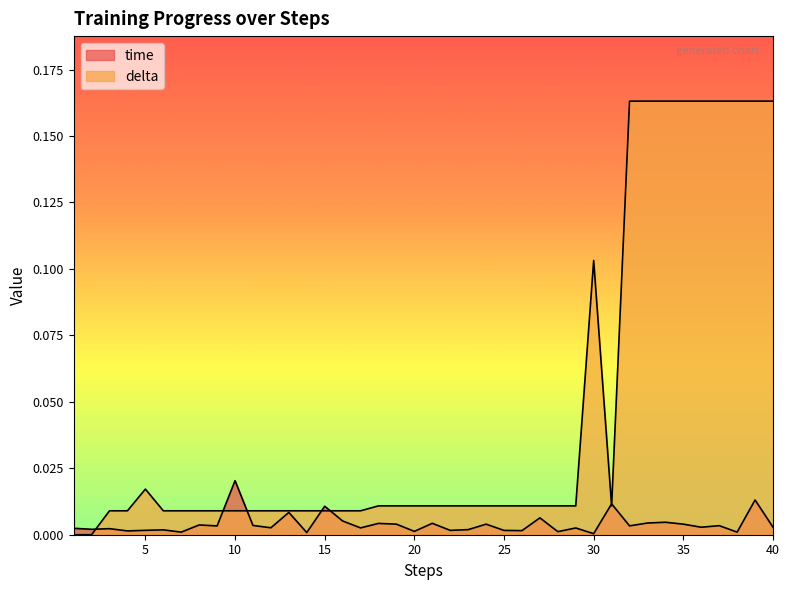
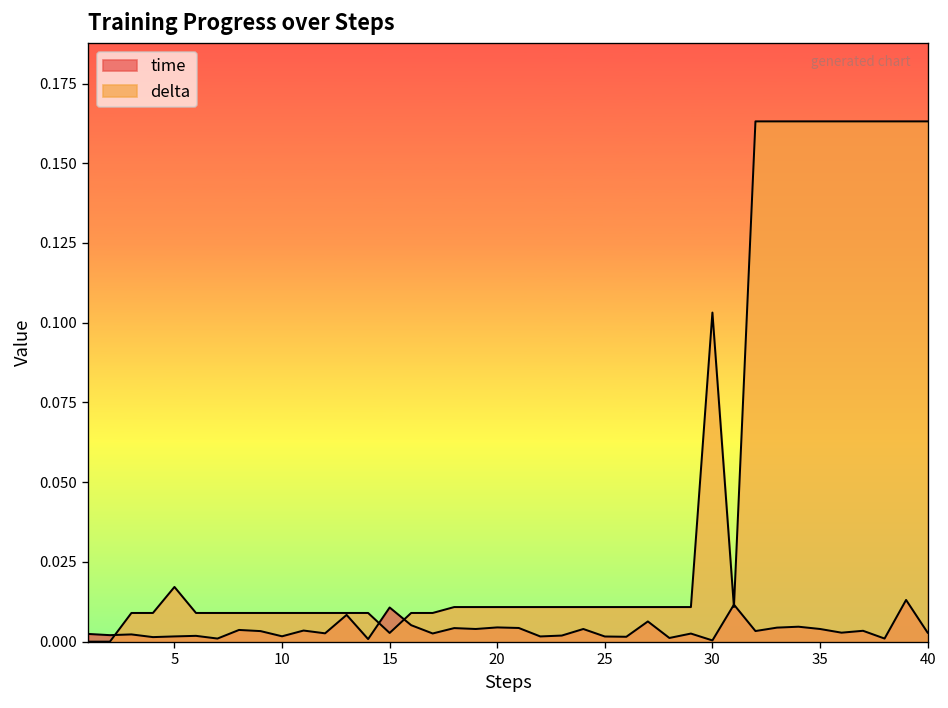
  {
    "time": {
      "5": 0.002,
-     "10": 0.020,
+     "10": 0.002,
      "15": 0.011,
-     "20": 0.001,
+     "20": 0.004,
      "25": 0.002,
      "30": 0.000,
      "35": 0.004,
      "40": 0.003
    },
    "delta": {
      "5": 0.017,
      "10": 0.009,
-     "15": 0.009,
+     "15": 0.003,
      "20": 0.011,
      "25": 0.011,
      "30": 0.103,
      "35": 0.163,
      "40": 0.163
    }
  }
